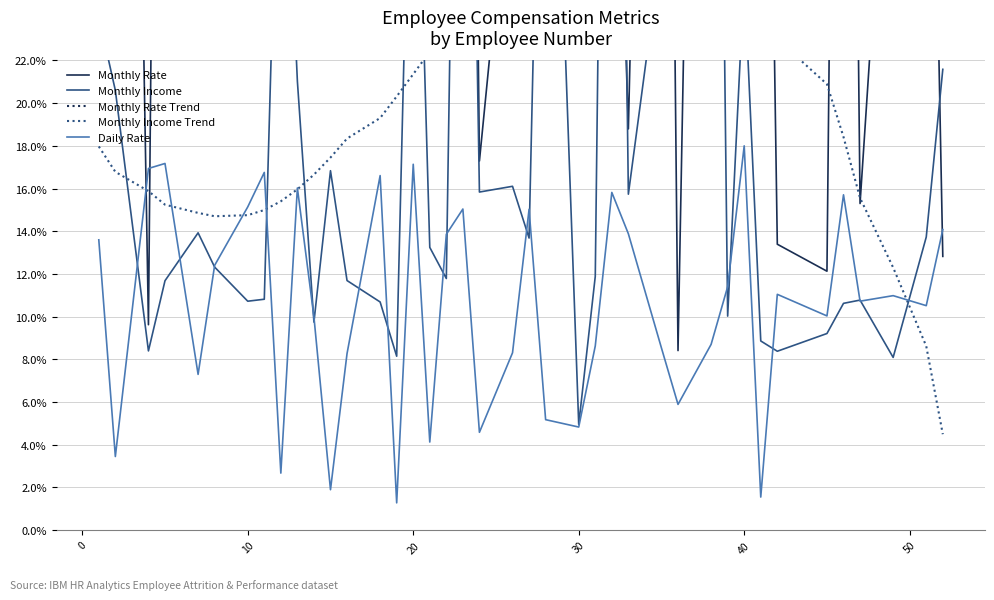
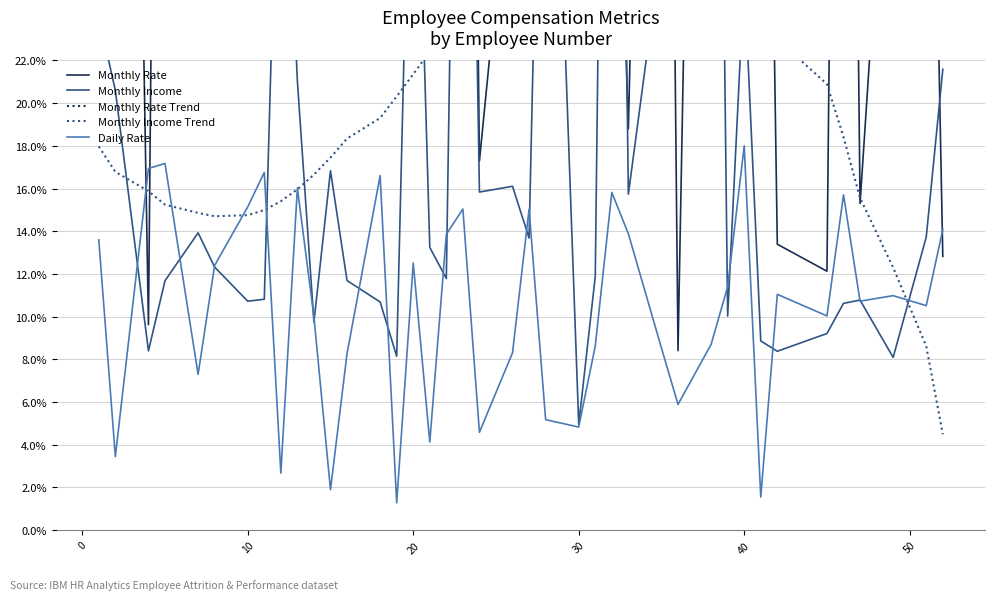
  {
    "Daily Rate": {
      "10": "15.1%",
-     "20": "17.1%",
+     "20": "12.5%",
      "30": "4.8%",
      "40": "18.0%"
    }
  }
